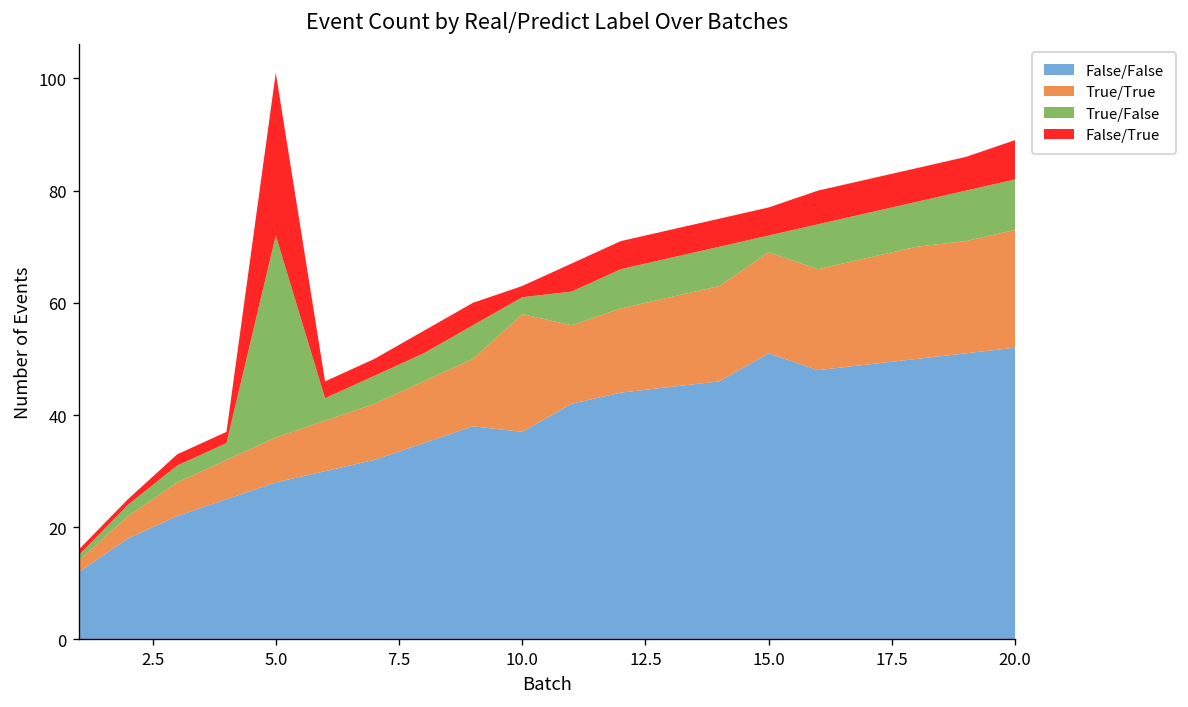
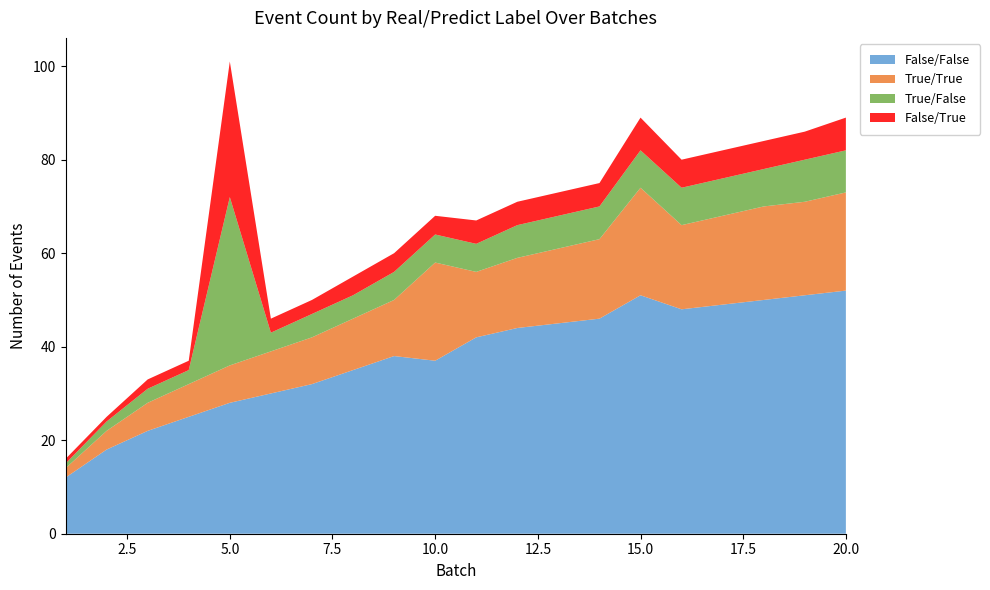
  {
    "False/False": {
      "5.0": 28,
      "10.0": 37,
      "15.0": 51,
      "20.0": 52
    },
    "True/True": {
      "5.0": 8,
      "10.0": 21,
-     "15.0": 18,
+     "15.0": 23,
      "20.0": 21
    },
    "True/False": {
      "5.0": 36,
-     "10.0": 3,
-     "15.0": 3,
+     "10.0": 6,
+     "15.0": 8,
      "20.0": 9
    },
    "False/True": {
      "5.0": 29,
-     "10.0": 2,
-     "15.0": 5,
+     "10.0": 4,
+     "15.0": 7,
      "20.0": 7
    }
  }
